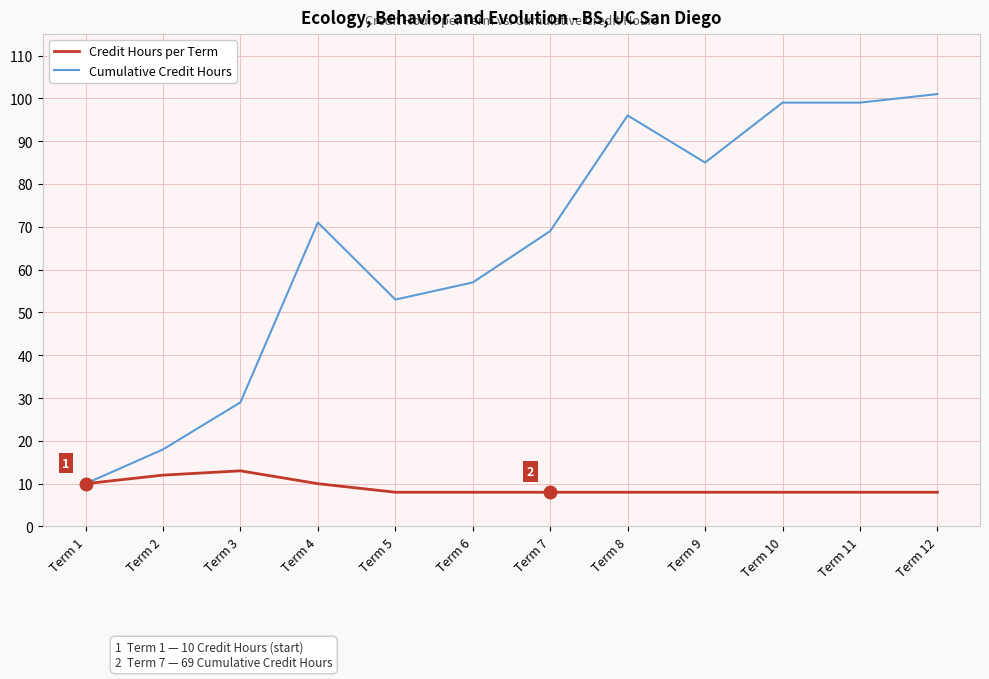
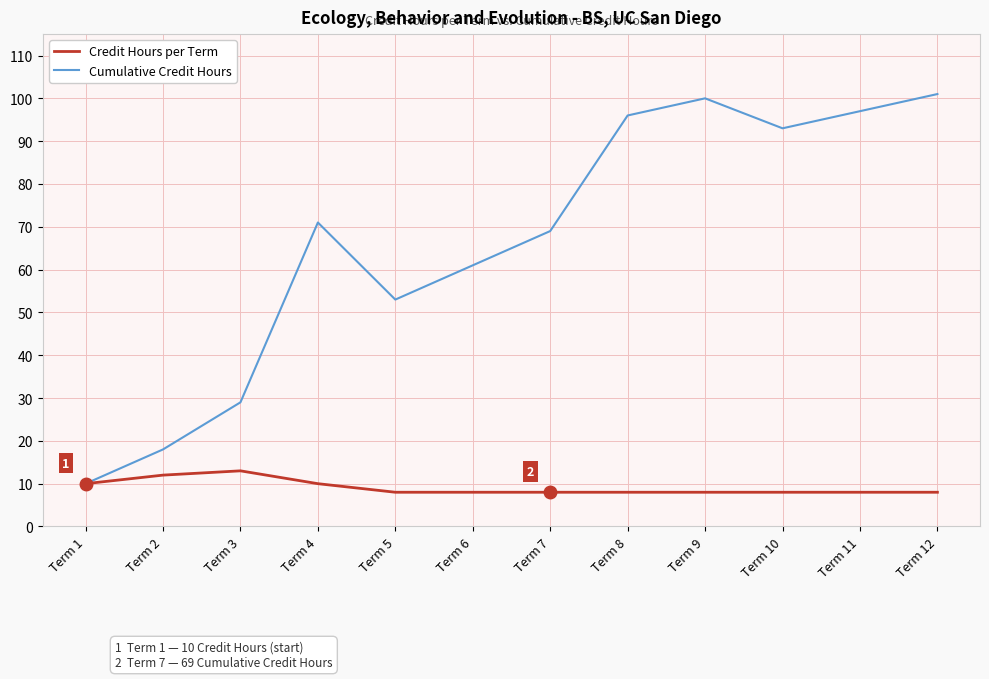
  {
    "Cumulative Credit Hours": {
      "Term 2": 18,
      "Term 3": 29,
      "Term 4": 71,
      "Term 5": 53,
-     "Term 6": 57,
+     "Term 6": 61,
      "Term 7": 69,
      "Term 8": 96,
-     "Term 9": 85,
-     "Term 10": 99,
-     "Term 11": 99,
+     "Term 9": 100,
+     "Term 10": 93,
+     "Term 11": 97,
      "Term 12": 101
    }
  }
